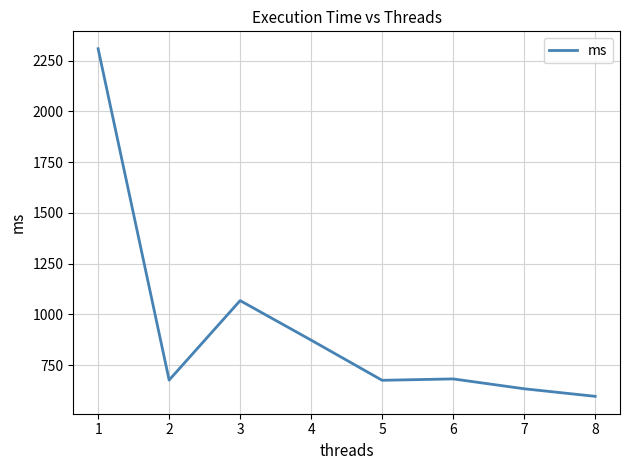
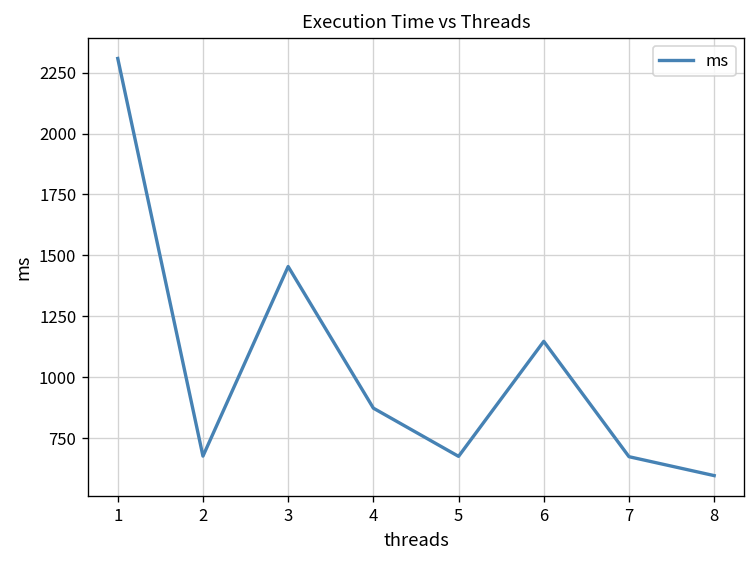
  {
    "1": 2310,
    "2": 680,
-   "3": 1070,
+   "3": 1450,
    "4": 870,
    "5": 680,
-   "6": 680,
-   "7": 630,
+   "6": 1150,
+   "7": 670,
    "8": 600
  }
